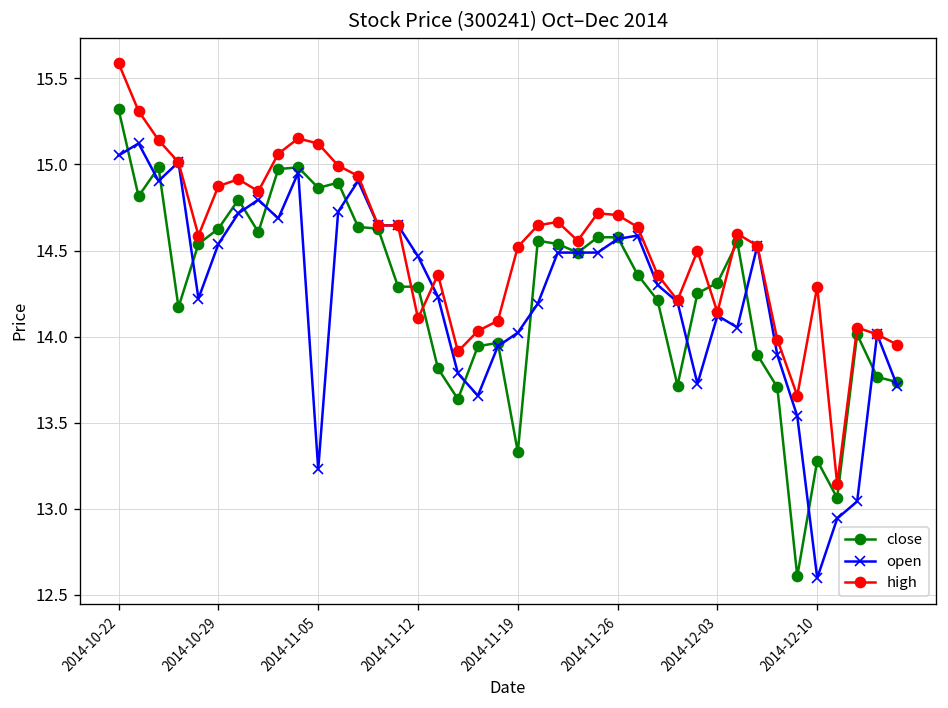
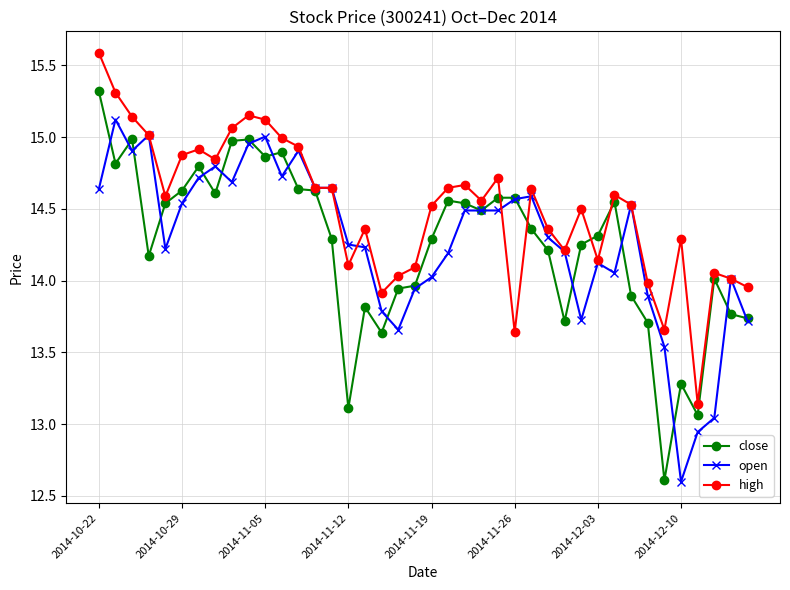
  {
    "close": {
      "2014-10-22": 15.32,
      "2014-10-29": 14.63,
      "2014-11-05": 14.86,
-     "2014-11-12": 14.29,
-     "2014-11-19": 13.33,
+     "2014-11-12": 13.11,
+     "2014-11-19": 14.29,
      "2014-12-03": 14.31,
      "2014-12-10": 13.28
    },
    "open": {
-     "2014-10-22": 15.05,
+     "2014-10-22": 14.64,
      "2014-10-29": 14.54,
-     "2014-11-05": 13.23,
-     "2014-11-12": 14.47,
+     "2014-11-05": 15.00,
+     "2014-11-12": 14.25,
      "2014-11-19": 14.02,
      "2014-12-03": 14.12,
      "2014-12-10": 12.60
    },
    "high": {
      "2014-10-22": 15.59,
      "2014-10-29": 14.87,
      "2014-11-05": 15.12,
      "2014-11-12": 14.11,
      "2014-11-19": 14.52,
-     "2014-11-26": 14.71,
+     "2014-11-26": 13.64,
      "2014-12-03": 14.14,
      "2014-12-10": 14.29
    }
  }
